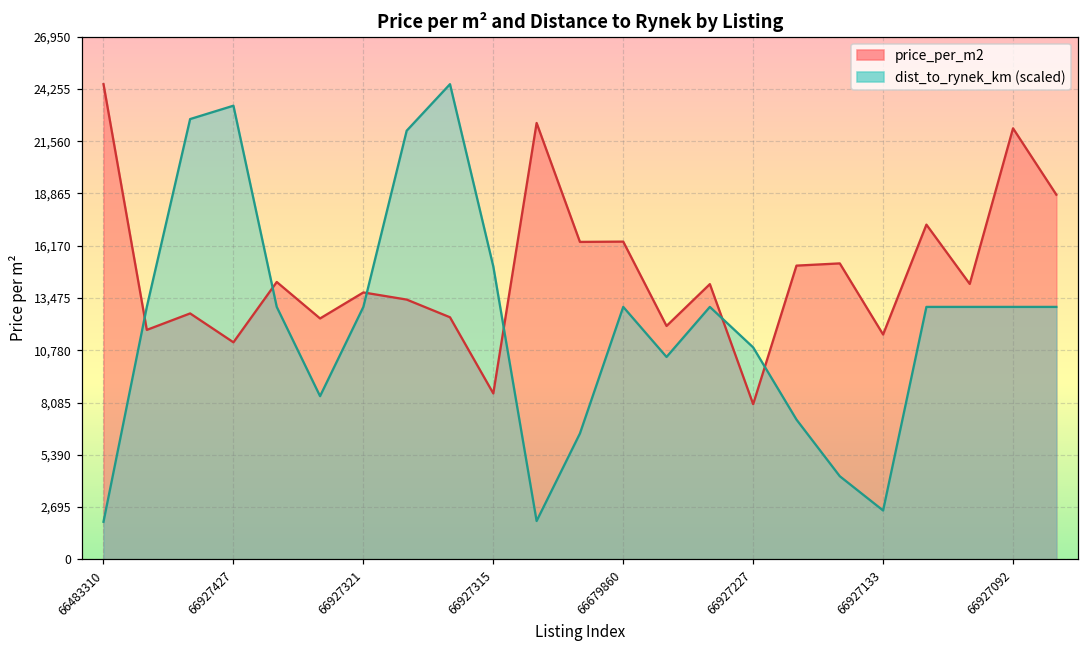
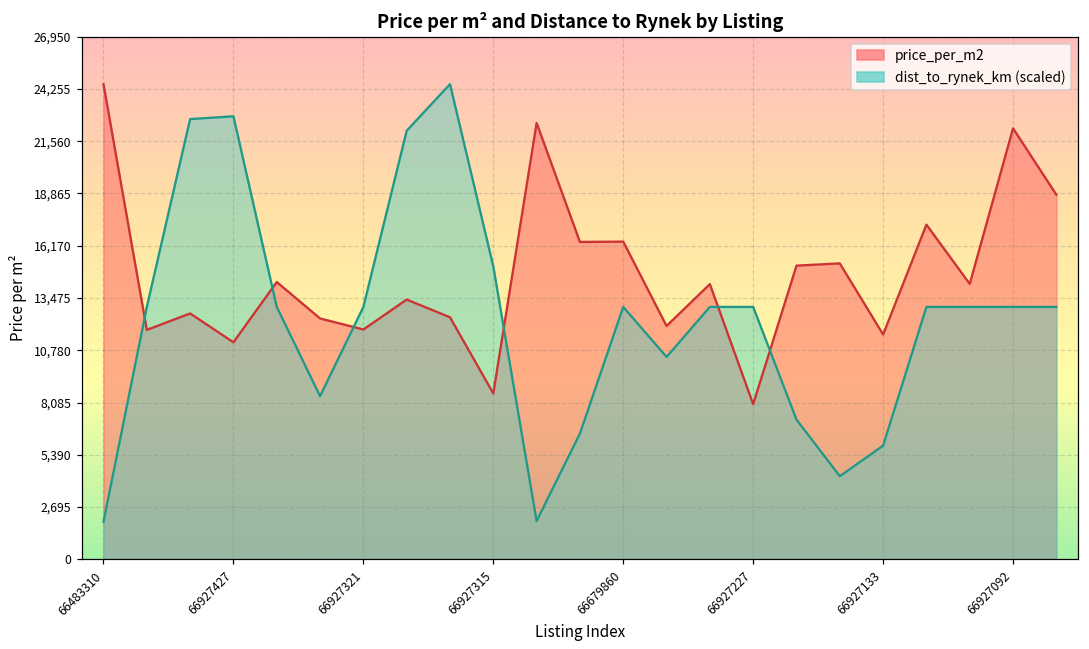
  {
    "price_per_m2": {
      "66483310": "24,500",
      "66927427": "11,200",
-     "66927321": "13,800",
+     "66927321": "11,800",
      "66927315": "8,600",
      "66679860": "16,400",
      "66927227": "8,000",
      "66927133": "11,600",
      "66927092": "22,200"
    },
    "dist_to_rynek_km (scaled)": {
      "66483310": "1,900",
-     "66927427": "23,400",
+     "66927427": "22,800",
      "66927321": "13,000",
      "66927315": "15,100",
      "66679860": "13,000",
-     "66927227": "10,900",
-     "66927133": "2,500",
+     "66927227": "13,000",
+     "66927133": "5,900",
      "66927092": "13,000"
    }
  }
